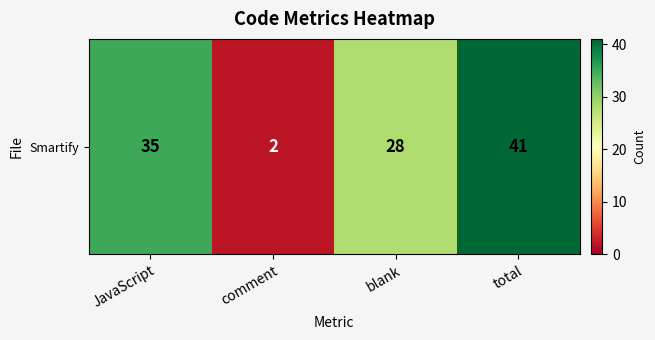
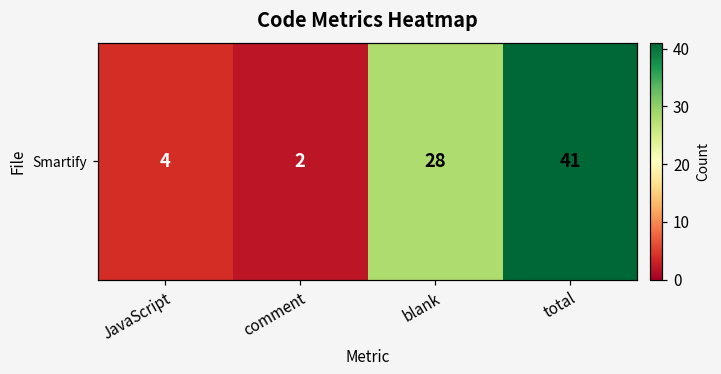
  {
    "Smartify": {
-     "JavaScript": 35,
+     "JavaScript": 4,
      "comment": 2,
      "blank": 28,
      "total": 41
    }
  }
